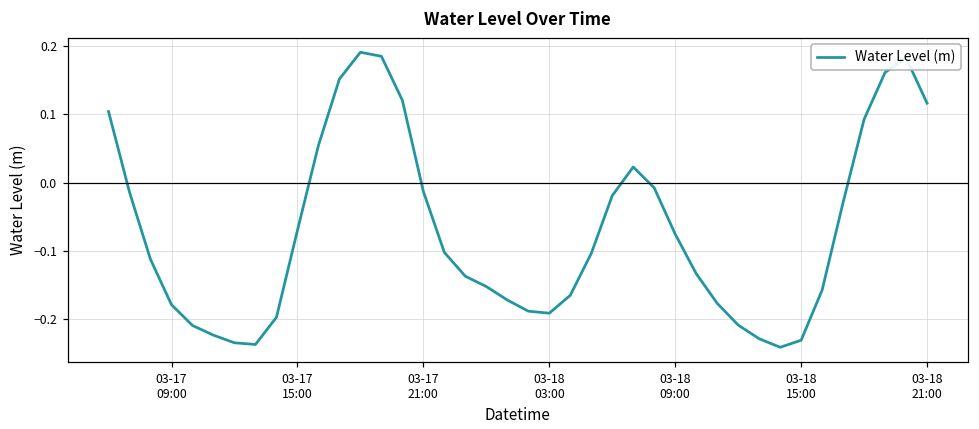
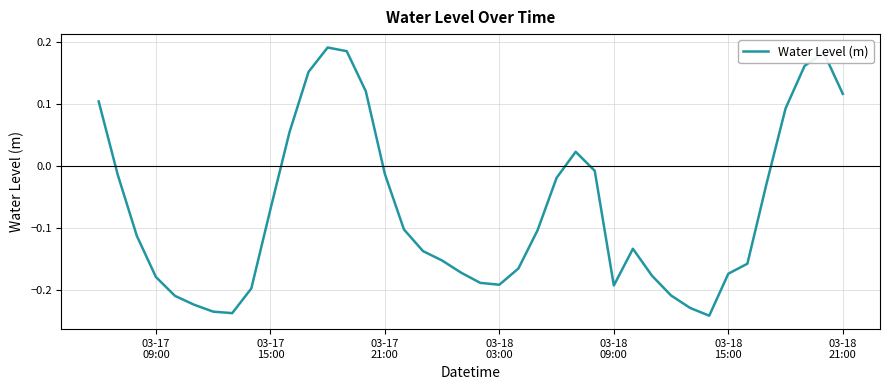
  {
    "03-17 09:00": -0.18,
    "03-17 15:00": -0.07,
    "03-17 21:00": -0.01,
    "03-18 03:00": -0.19,
-   "03-18 09:00": -0.08,
-   "03-18 15:00": -0.23,
+   "03-18 09:00": -0.19,
+   "03-18 15:00": -0.17,
    "03-18 21:00": 0.12
  }
